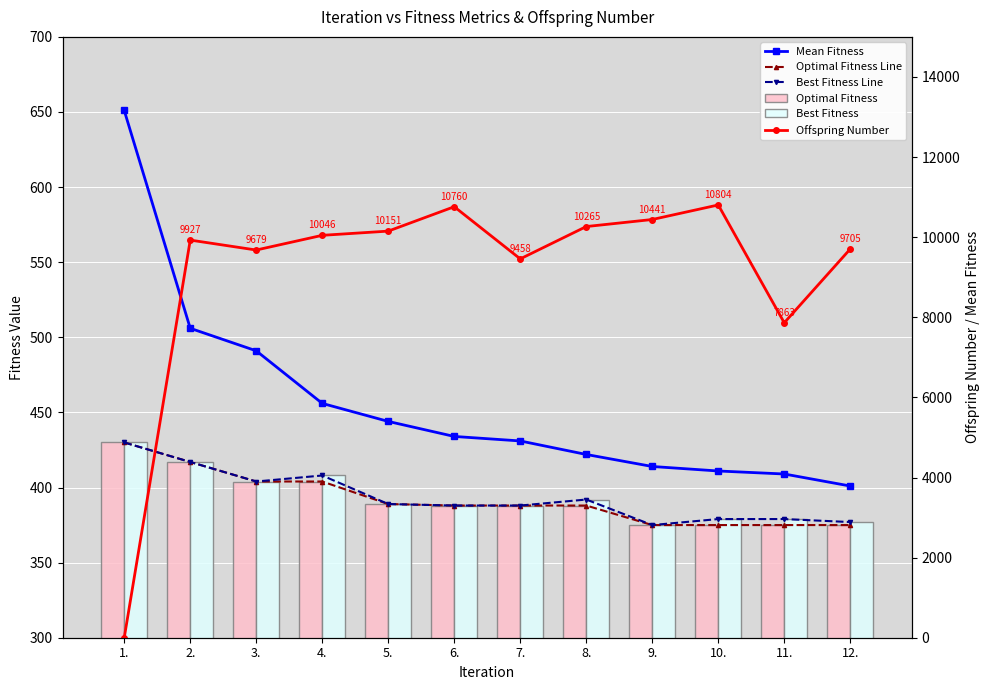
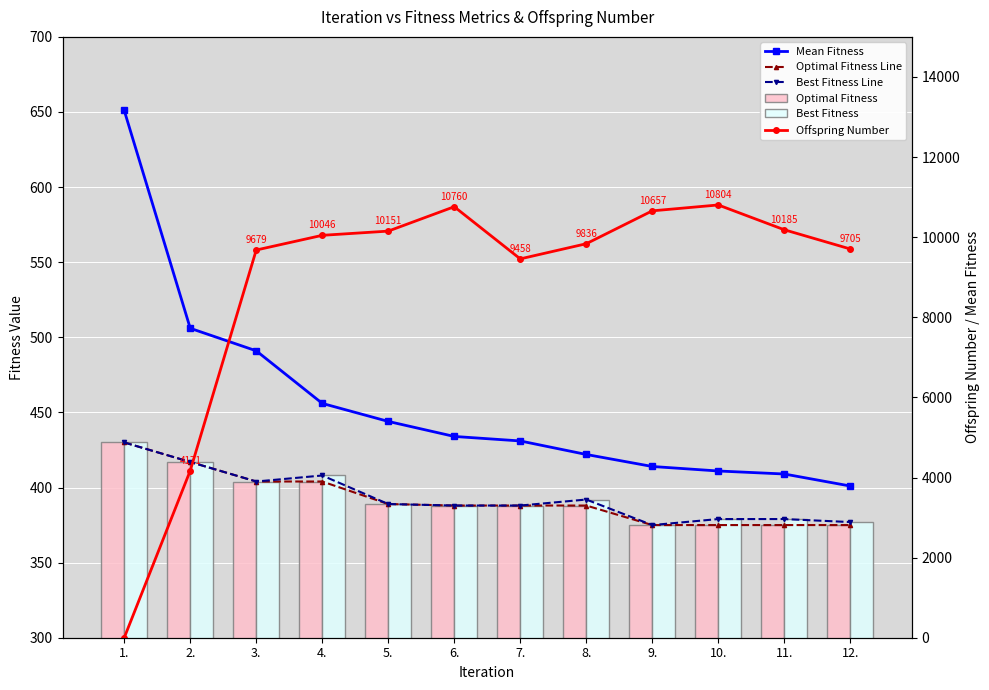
  {
    "Offspring Number": {
-     "2.": 9927,
+     "2.": 4171,
      "3.": 9679,
      "4.": 10046,
      "5.": 10151,
      "6.": 10760,
      "7.": 9458,
-     "8.": 10265,
-     "9.": 10441,
+     "8.": 9836,
+     "9.": 10657,
      "10.": 10804,
-     "11.": 7863,
+     "11.": 10185,
      "12.": 9705
    }
  }
